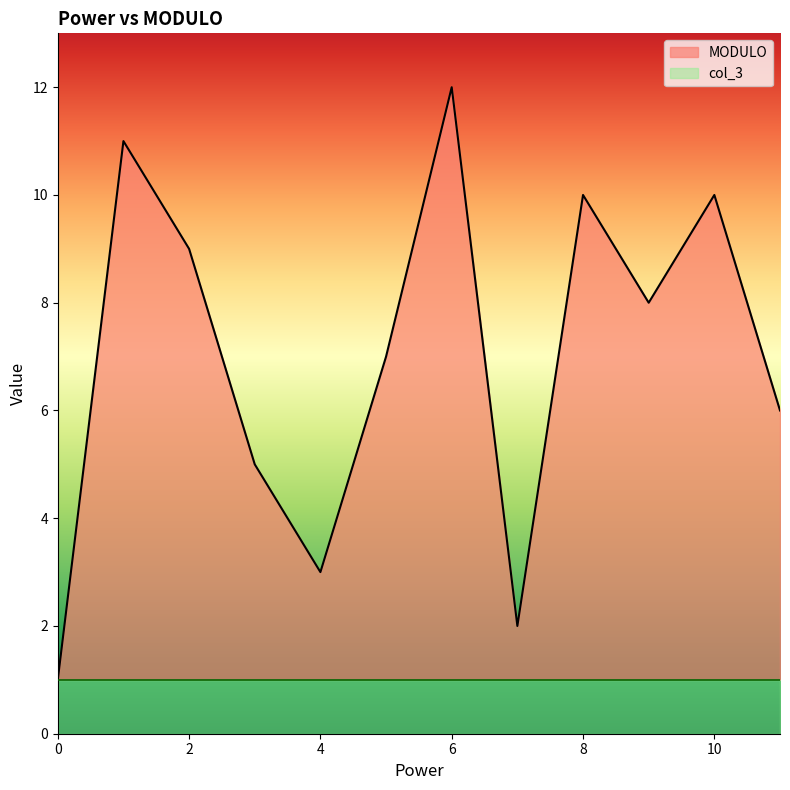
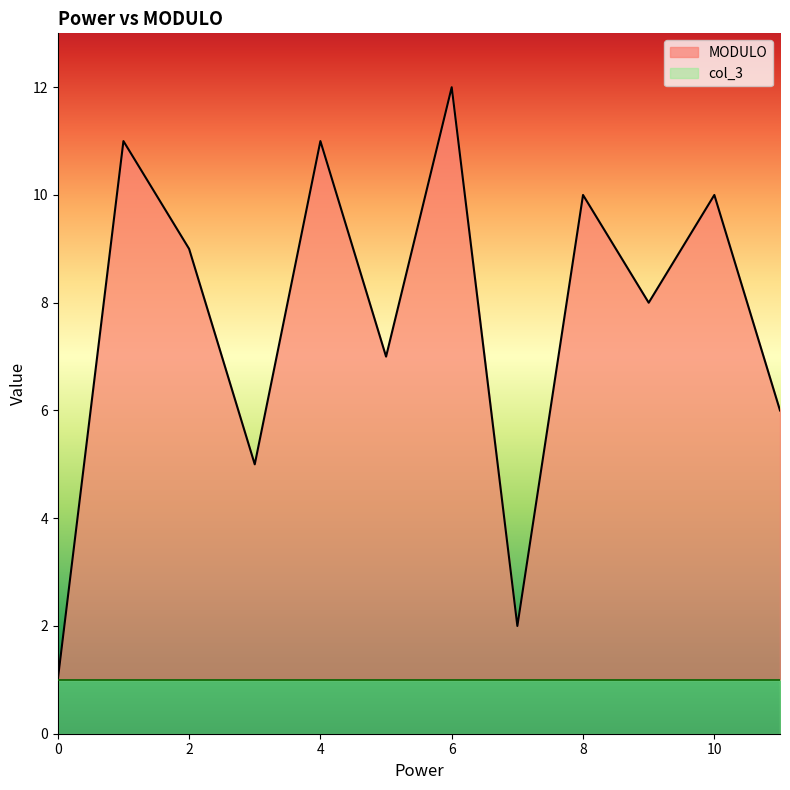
  {
    "MODULO": {
      "2": 9,
-     "4": 3,
+     "4": 11,
      "6": 12,
      "8": 10,
      "10": 10
    },
    "col_3": {
      "2": 1,
      "4": 1,
      "6": 1,
      "8": 1,
      "10": 1
    }
  }
